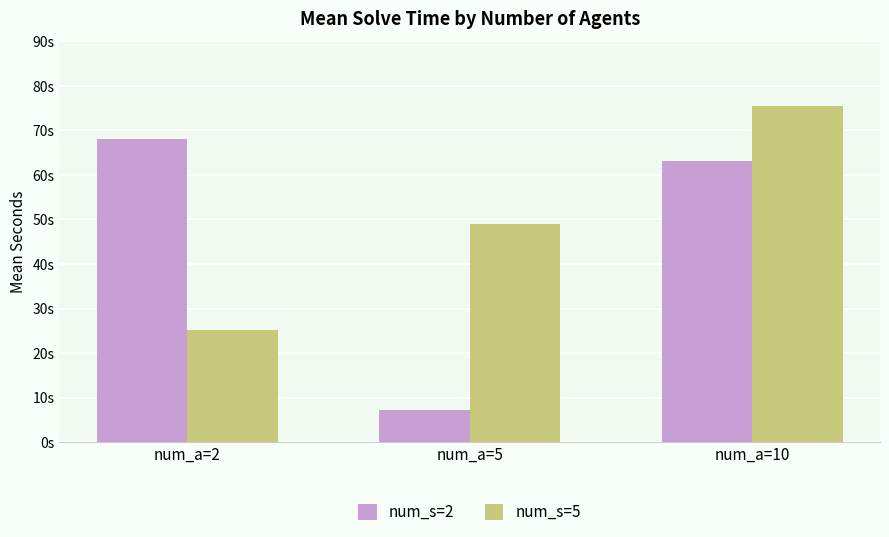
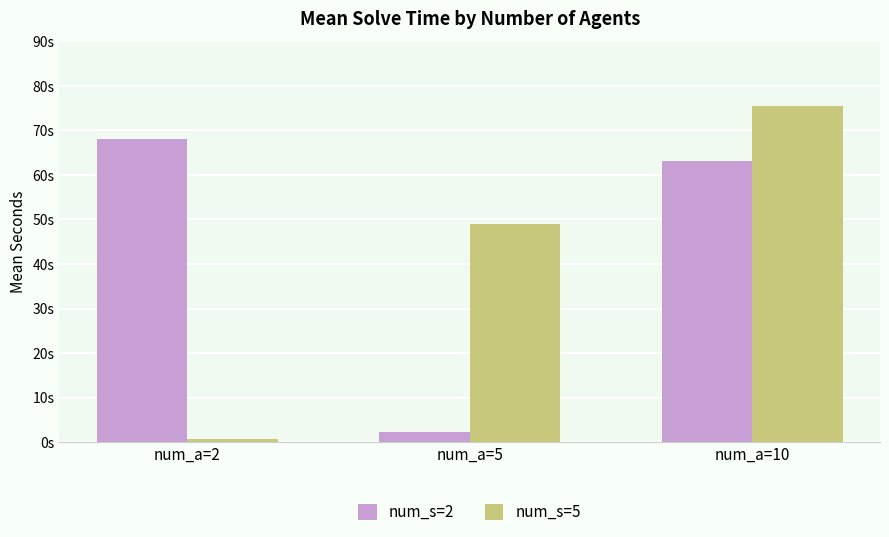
  {
    "num_s=2": {
      "num_a=2": "68s",
-     "num_a=5": "7s",
+     "num_a=5": "2s",
      "num_a=10": "63s"
    },
    "num_s=5": {
-     "num_a=2": "25s",
+     "num_a=2": "1s",
      "num_a=5": "49s",
      "num_a=10": "75s"
    }
  }
